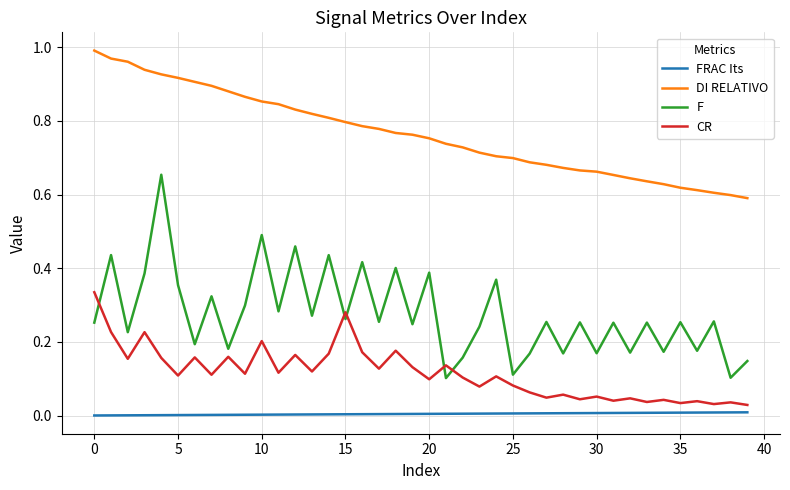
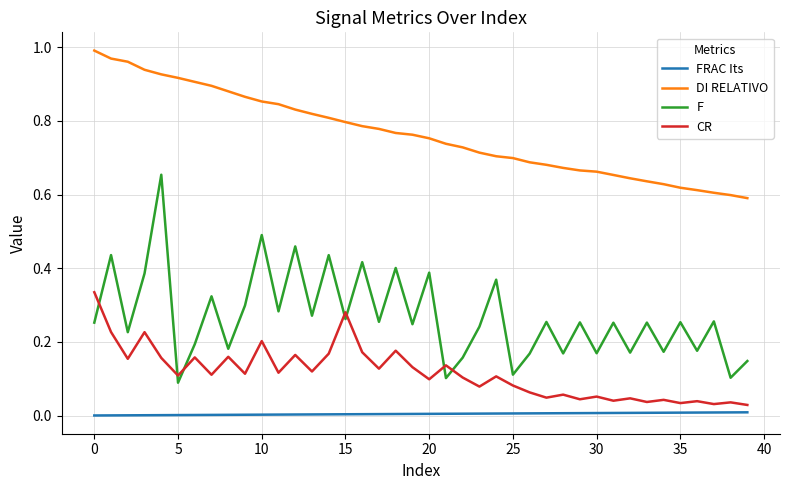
  {
    "FRAC Its": {
      "0": 0.00,
      "5": 0.00,
      "10": 0.00,
      "15": 0.00,
      "20": 0.00,
      "25": 0.01,
      "30": 0.01,
      "35": 0.01
    },
    "DI RELATIVO": {
      "0": 0.99,
      "5": 0.92,
      "10": 0.85,
      "15": 0.80,
      "20": 0.75,
      "25": 0.70,
      "30": 0.66,
      "35": 0.62
    },
    "F": {
      "0": 0.25,
-     "5": 0.35,
+     "5": 0.09,
      "10": 0.49,
      "15": 0.26,
      "20": 0.39,
      "25": 0.11,
      "30": 0.17,
      "35": 0.25
    },
    "CR": {
      "0": 0.33,
      "5": 0.11,
      "10": 0.20,
      "15": 0.28,
      "20": 0.10,
      "25": 0.08,
      "30": 0.05,
      "35": 0.03
    }
  }
